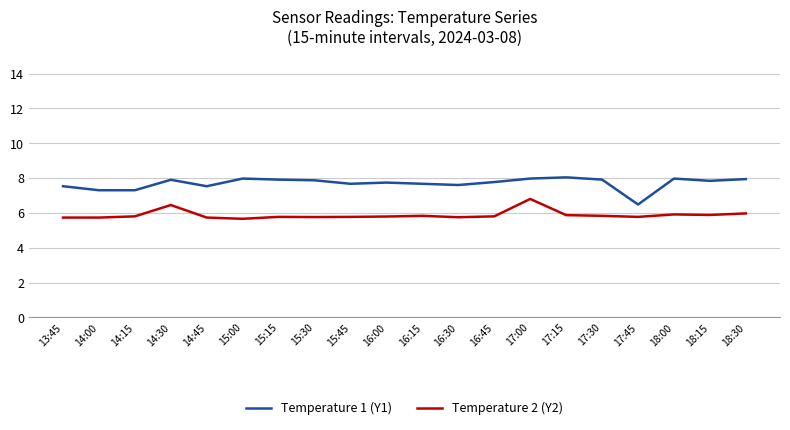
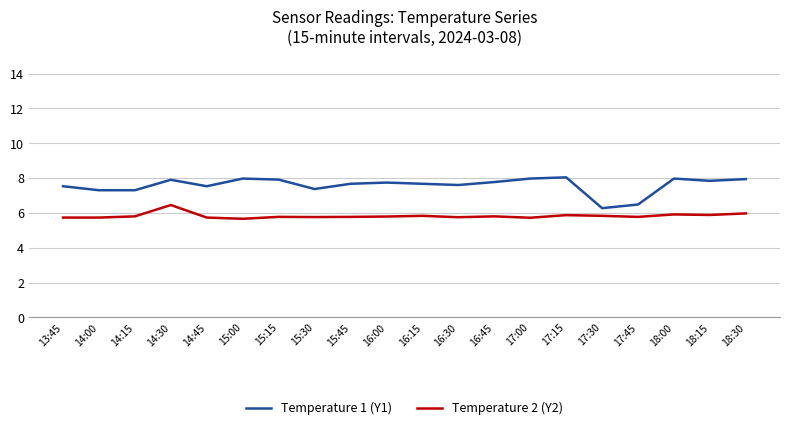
  {
    "Temperature 1 (Y1)": {
      "13:45": 7.5,
      "14:00": 7.3,
      "14:15": 7.3,
      "14:30": 7.9,
      "14:45": 7.5,
      "15:00": 8.0,
      "15:15": 7.9,
-     "15:30": 7.9,
+     "15:30": 7.4,
      "15:45": 7.7,
      "16:00": 7.7,
      "16:15": 7.7,
      "16:30": 7.6,
      "16:45": 7.8,
      "17:00": 8.0,
      "17:15": 8.0,
-     "17:30": 7.9,
+     "17:30": 6.3,
      "17:45": 6.5,
      "18:00": 8.0,
      "18:15": 7.8,
      "18:30": 7.9
    },
    "Temperature 2 (Y2)": {
      "13:45": 5.7,
      "14:00": 5.7,
      "14:15": 5.8,
      "14:30": 6.5,
      "14:45": 5.7,
      "15:00": 5.7,
      "15:15": 5.8,
      "15:30": 5.8,
      "15:45": 5.8,
      "16:00": 5.8,
      "16:15": 5.8,
      "16:30": 5.8,
      "16:45": 5.8,
-     "17:00": 6.8,
+     "17:00": 5.7,
      "17:15": 5.9,
      "17:30": 5.8,
      "17:45": 5.8,
      "18:00": 5.9,
      "18:15": 5.9,
      "18:30": 6.0
    }
  }
